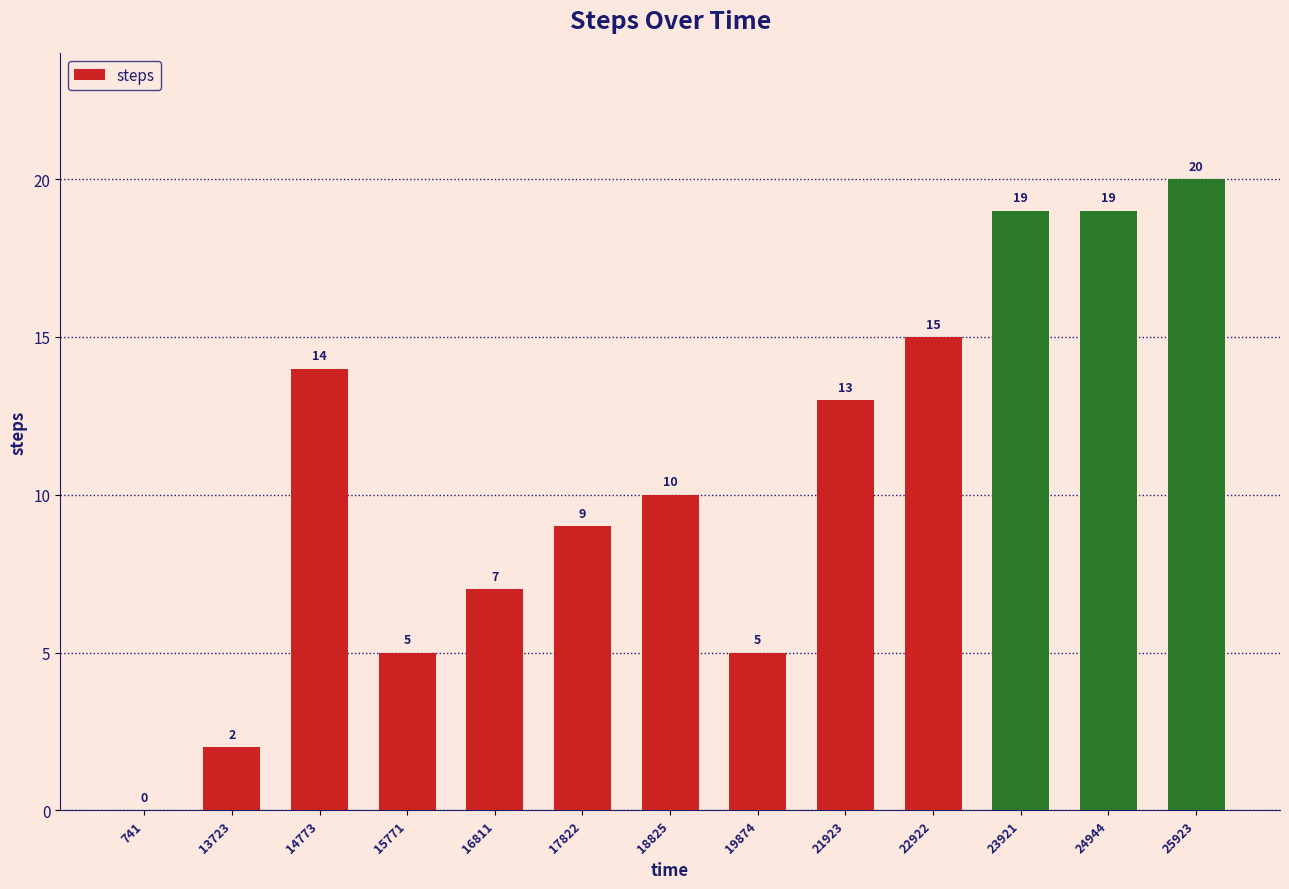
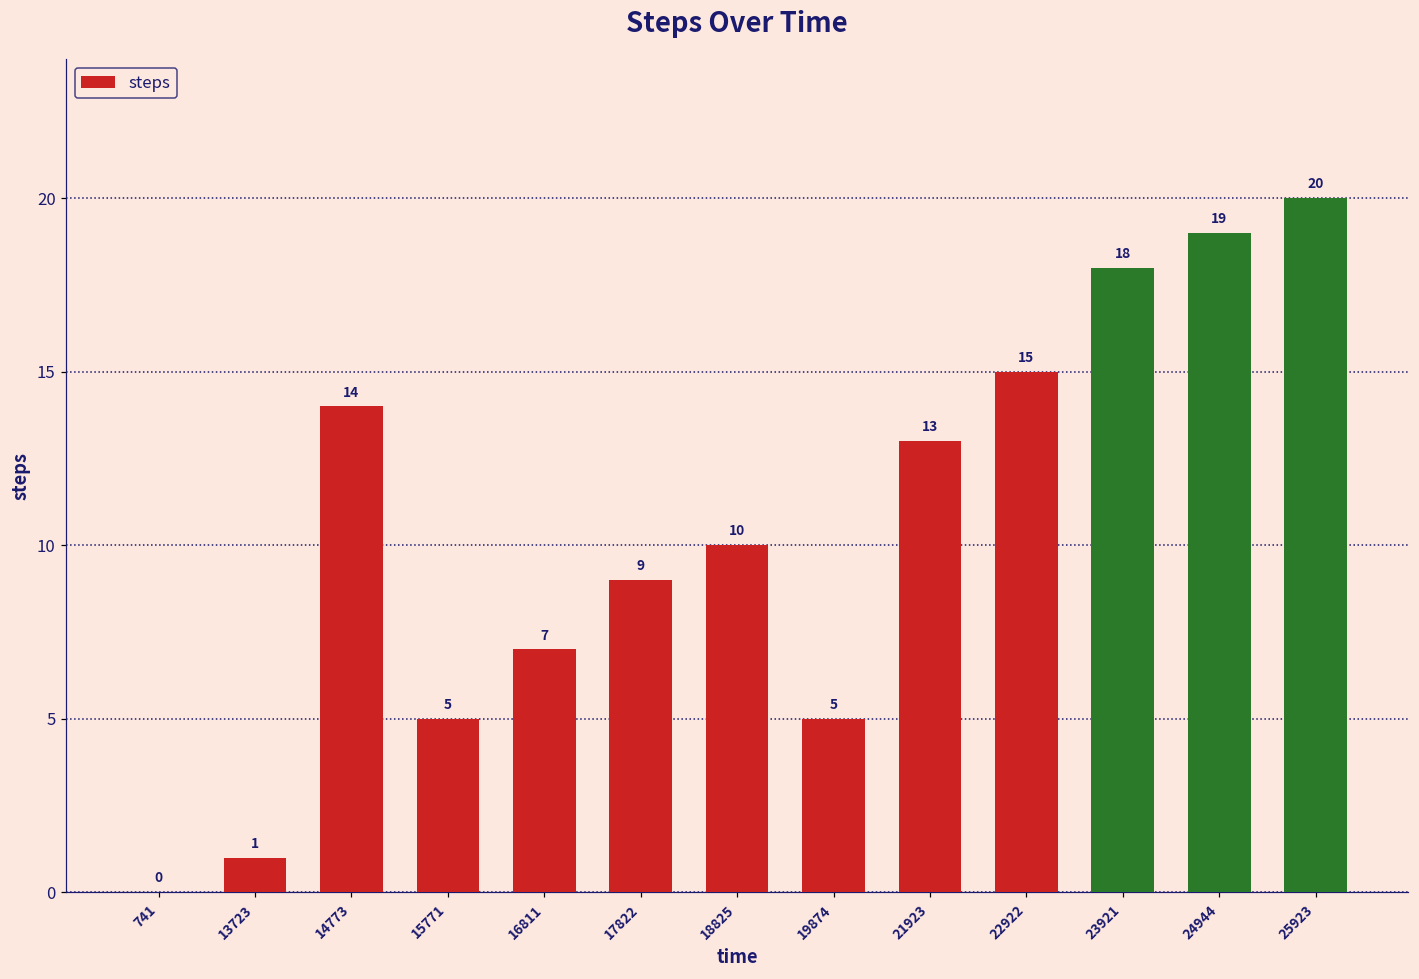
  {
    "741": 0,
-   "13723": 2,
+   "13723": 1,
    "14773": 14,
    "15771": 5,
    "16811": 7,
    "17822": 9,
    "18825": 10,
    "19874": 5,
    "21923": 13,
    "22922": 15,
-   "23921": 19,
+   "23921": 18,
    "24944": 19,
    "25923": 20
  }
